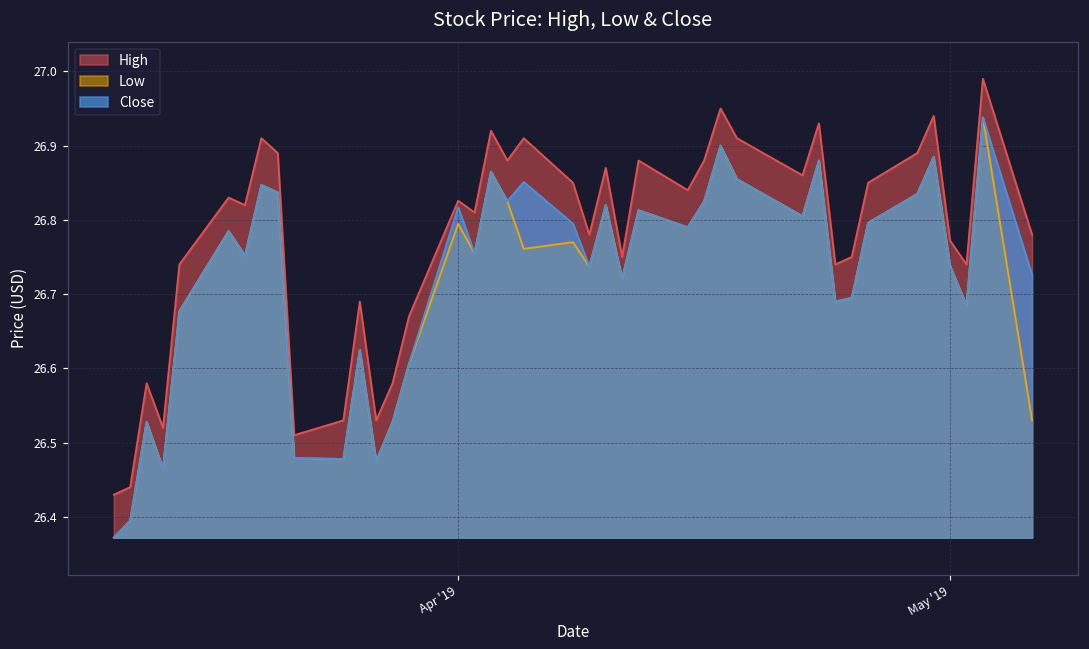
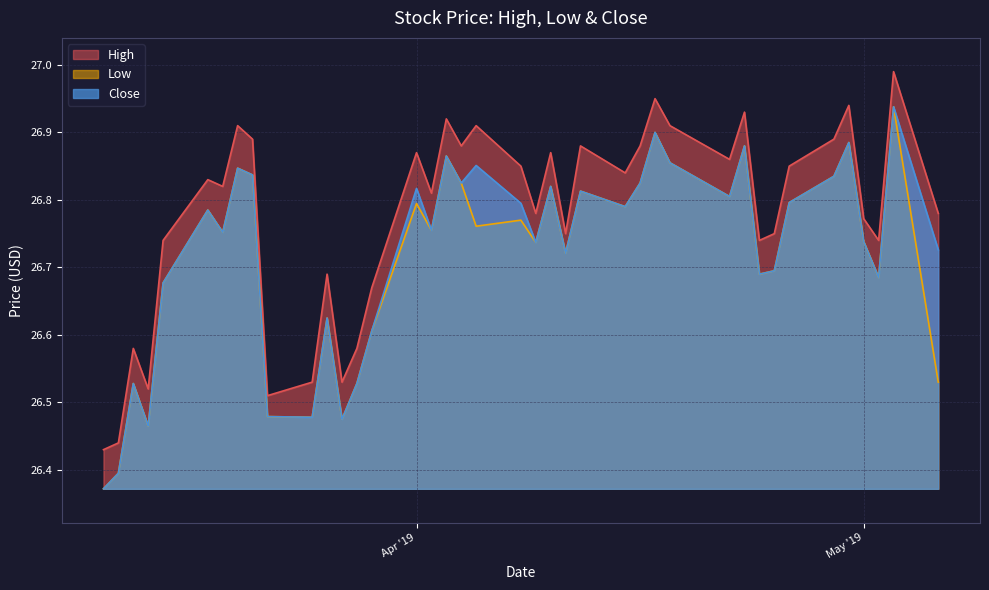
  {
    "High": {
-     "Apr '19": 26.83,
+     "Apr '19": 26.87,
      "May '19": 26.77
    },
    "Low": {
      "Apr '19": 26.79
    },
    "Close": {
      "Apr '19": 26.82
    }
  }
